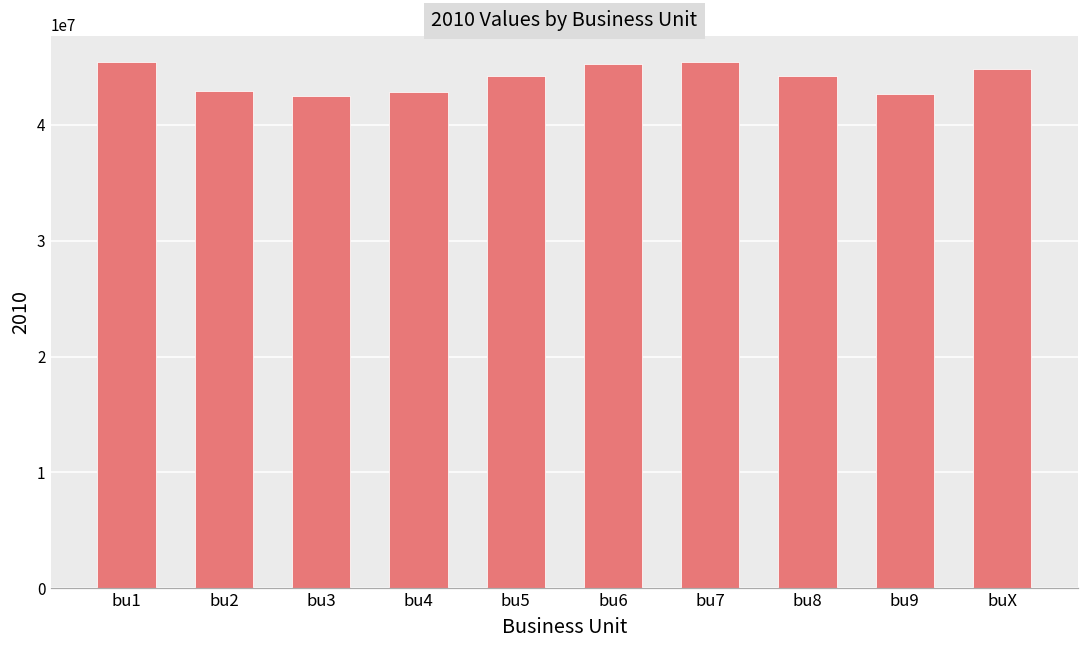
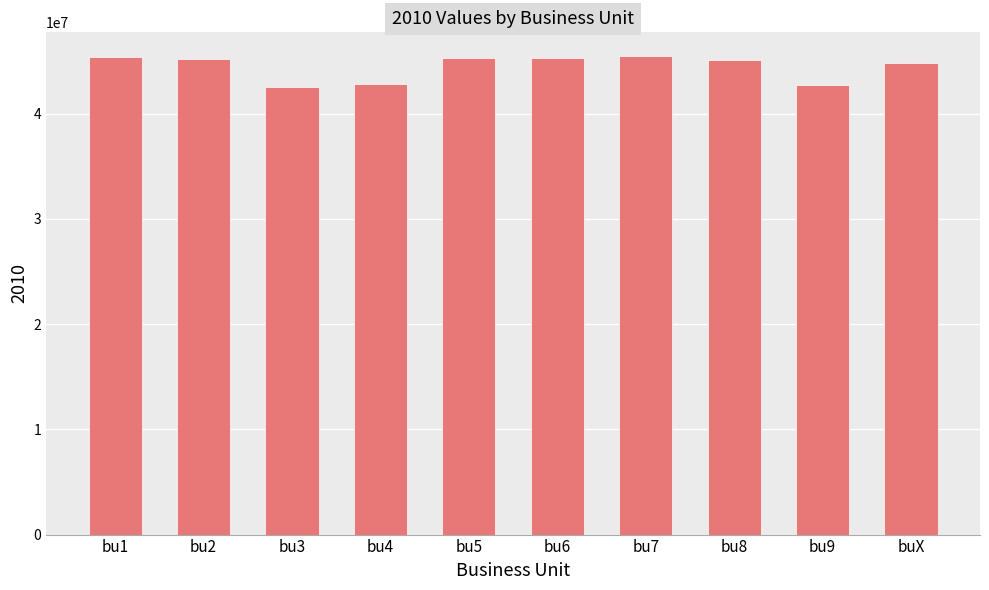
  {
    "bu1": 45400000,
-   "bu2": 42900000,
+   "bu2": 45200000,
    "bu3": 42500000,
    "bu4": 42800000,
-   "bu5": 44300000,
+   "bu5": 45300000,
    "bu6": 45200000,
    "bu7": 45500000,
-   "bu8": 44200000,
+   "bu8": 45100000,
    "bu9": 42700000,
    "buX": 44800000
  }
